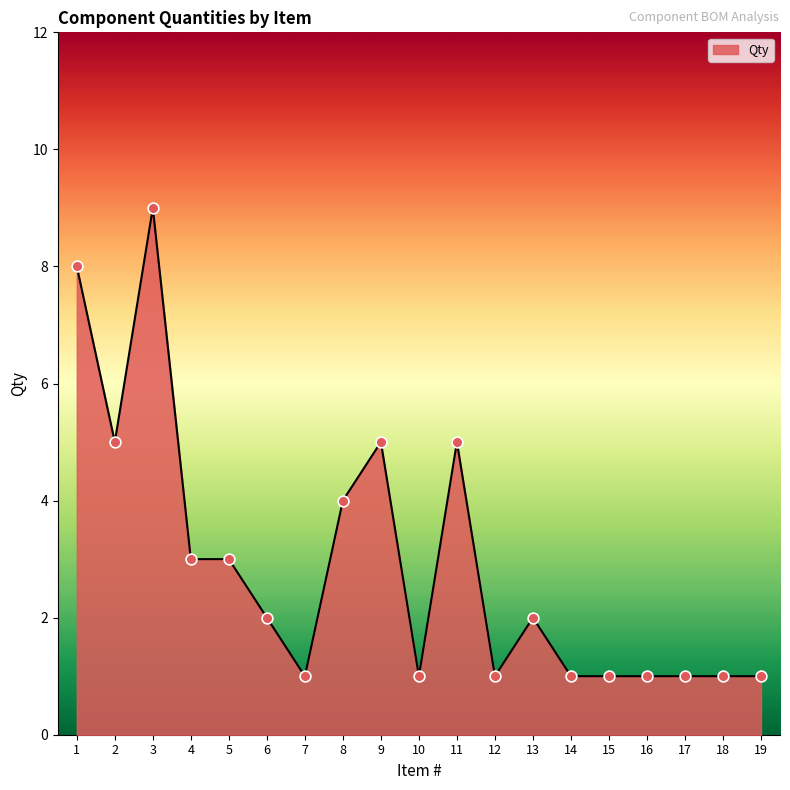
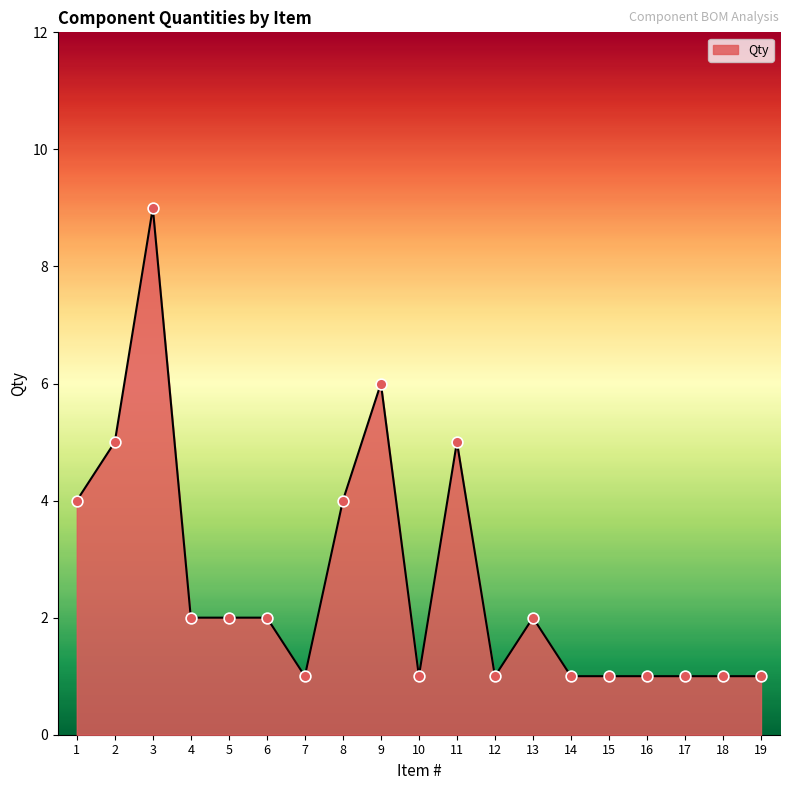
  {
-   "1": 8,
+   "1": 4,
    "2": 5,
    "3": 9,
-   "4": 3,
-   "5": 3,
+   "4": 2,
+   "5": 2,
    "6": 2,
    "7": 1,
    "8": 4,
-   "9": 5,
+   "9": 6,
    "10": 1,
    "11": 5,
    "12": 1,
    "13": 2,
    "14": 1,
    "15": 1,
    "16": 1,
    "17": 1,
    "18": 1,
    "19": 1
  }
